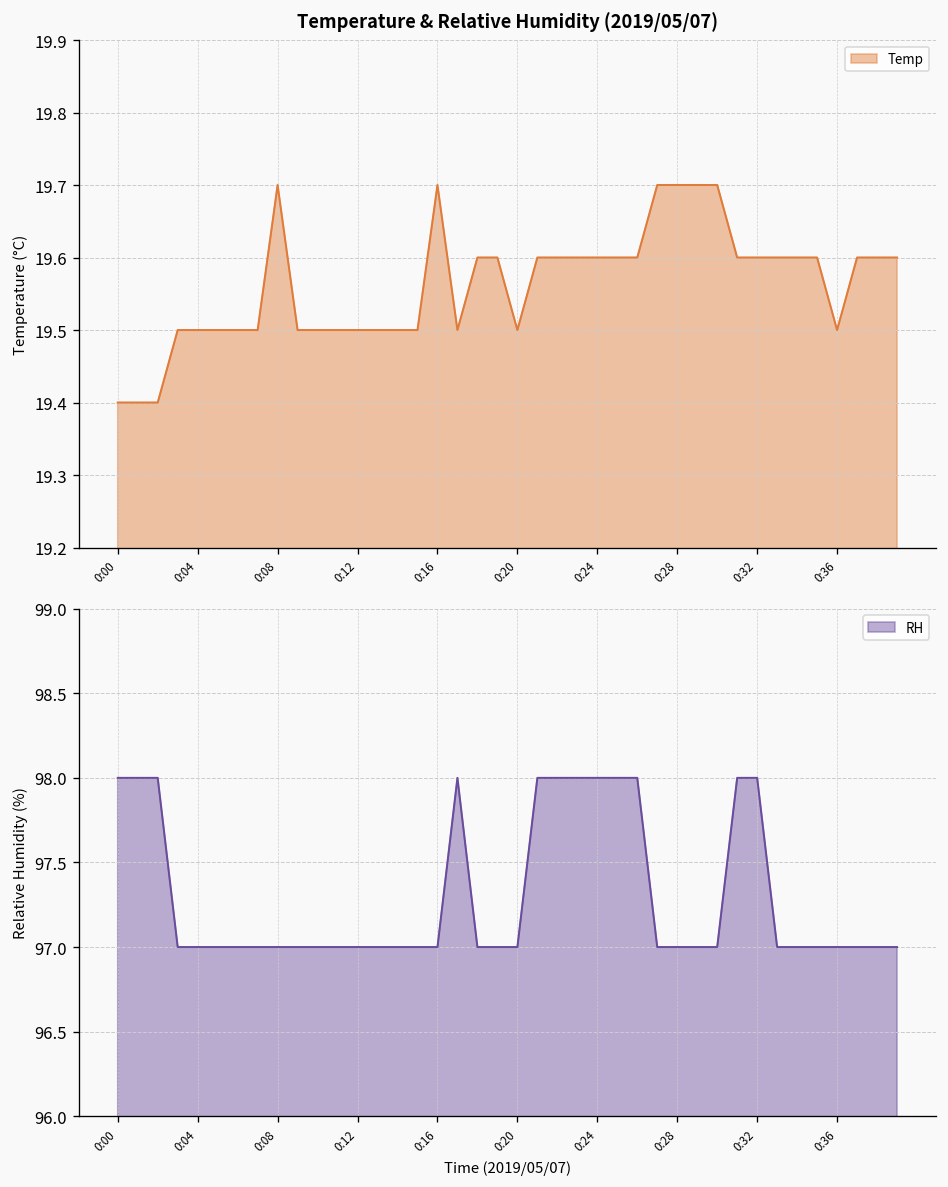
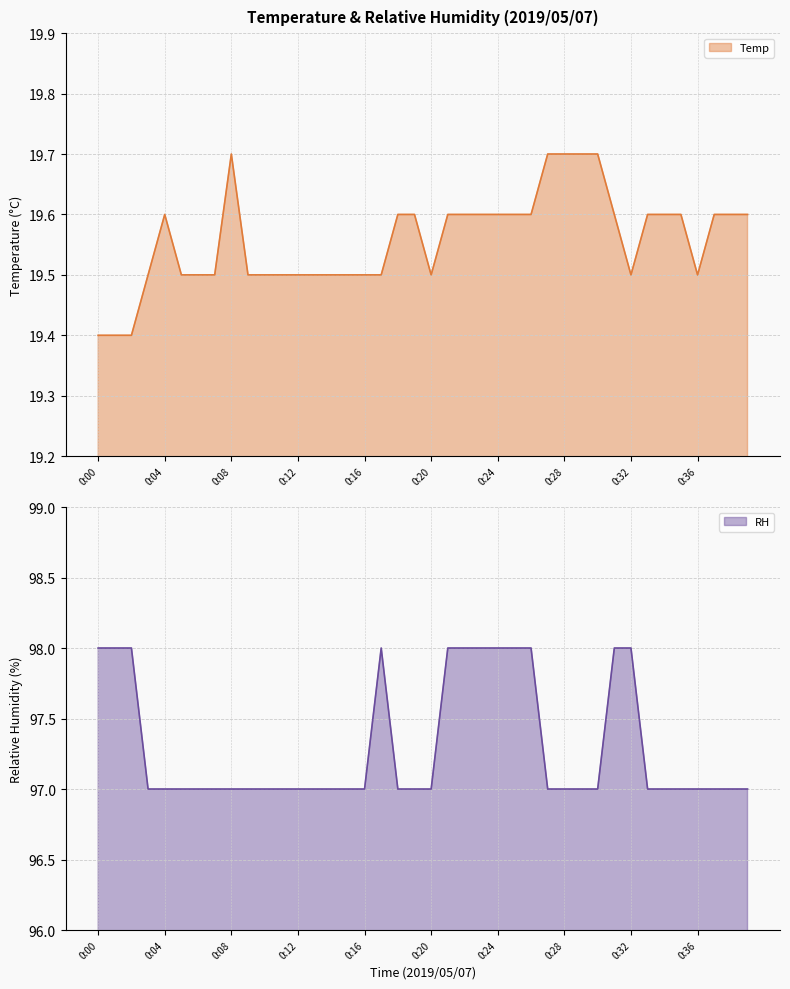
  {
    "Temperature & Relative Humidity (2019/05/07)": {
      "0:00": 19.4,
-     "0:04": 19.5,
+     "0:04": 19.6,
      "0:08": 19.7,
      "0:12": 19.5,
-     "0:16": 19.7,
+     "0:16": 19.5,
      "0:20": 19.5,
      "0:24": 19.6,
      "0:28": 19.7,
-     "0:32": 19.6,
+     "0:32": 19.5,
      "0:36": 19.5
    }
  }
